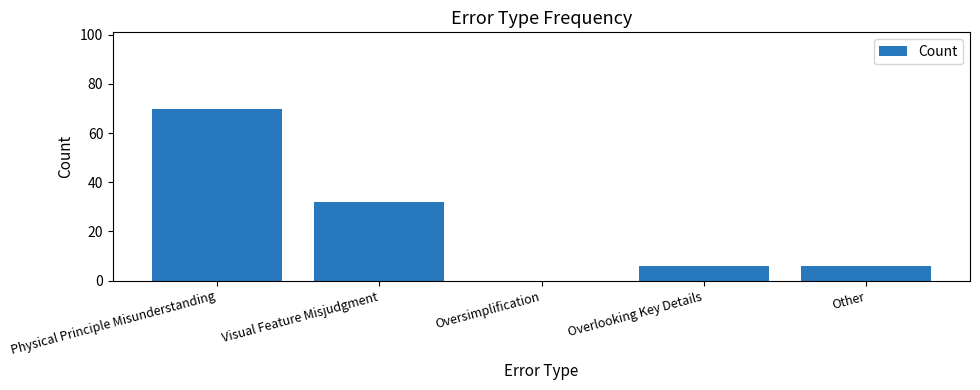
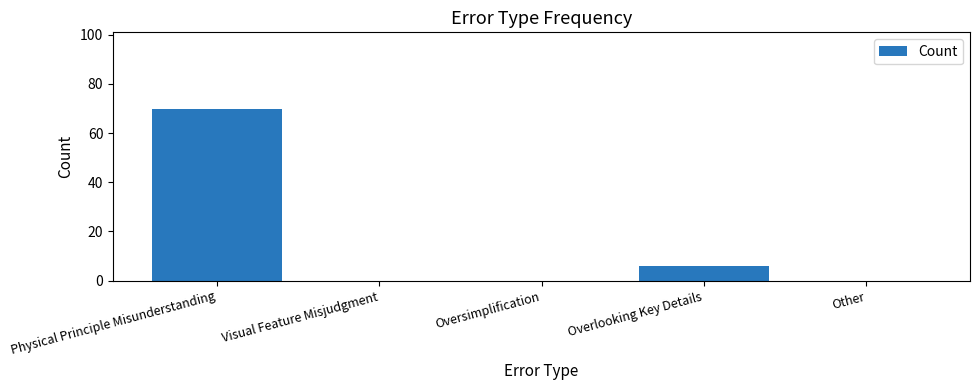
  {
    "Physical Principle Misunderstanding": 70,
-   "Visual Feature Misjudgment": 32,
+   "Visual Feature Misjudgment": 0,
    "Oversimplification": 0,
    "Overlooking Key Details": 6,
-   "Other": 6
+   "Other": 0
  }
